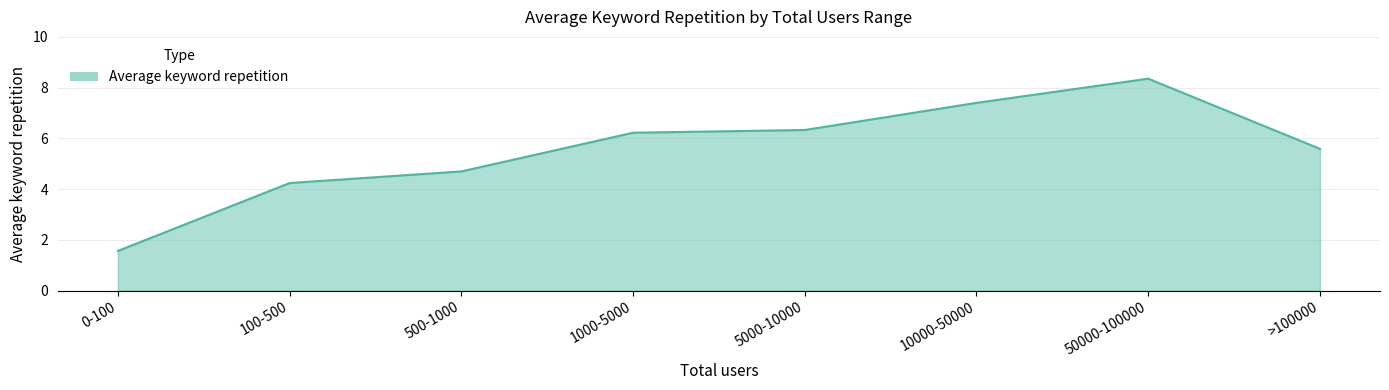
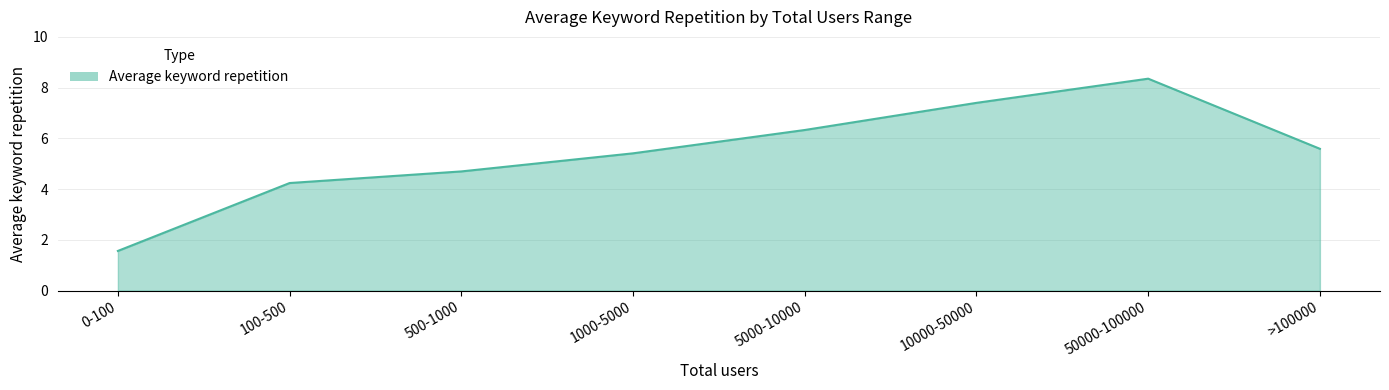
  {
    "0-100": 1.6,
    "100-500": 4.2,
    "500-1000": 4.7,
-   "1000-5000": 6.2,
+   "1000-5000": 5.4,
    "5000-10000": 6.3,
    "10000-50000": 7.4,
    "50000-100000": 8.4,
    ">100000": 5.6
  }
